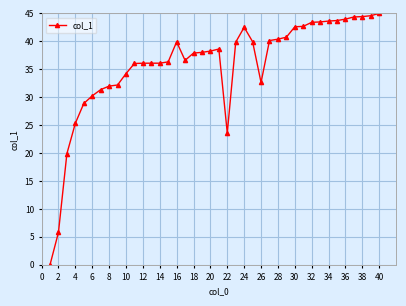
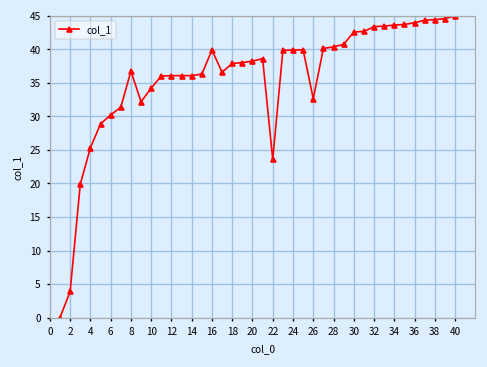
  {
-   "2": 6,
+   "2": 4,
    "4": 25,
    "6": 30,
-   "8": 32,
+   "8": 37,
    "10": 34,
    "12": 36,
    "14": 36,
    "16": 40,
    "18": 38,
    "20": 38,
    "22": 24,
-   "24": 43,
+   "24": 40,
    "26": 33,
    "28": 40,
    "30": 43,
    "32": 43,
    "34": 44,
    "36": 44,
    "38": 44,
    "40": 45
  }
